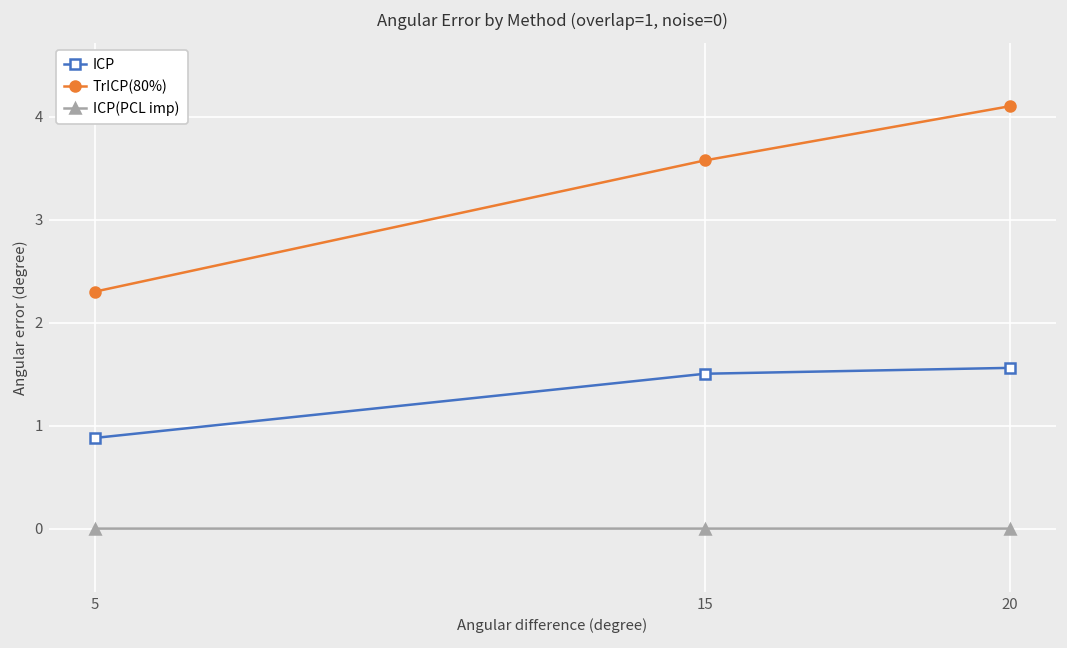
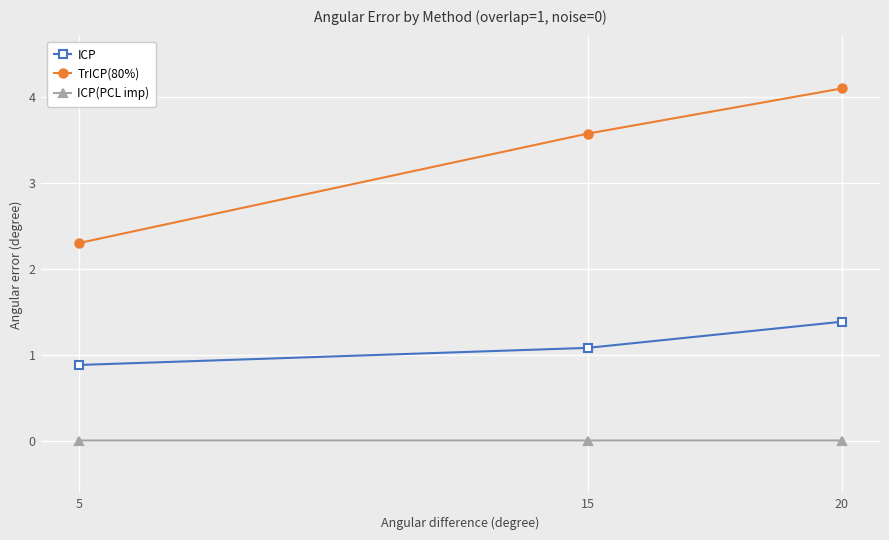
  {
    "ICP": {
      "5": 0.9,
-     "15": 1.5,
-     "20": 1.6
+     "15": 1.1,
+     "20": 1.4
    },
    "TrICP(80%)": {
      "5": 2.3,
      "15": 3.6,
      "20": 4.1
    },
    "ICP(PCL imp)": {
      "5": 0.0,
      "15": 0.0,
      "20": 0.0
    }
  }
